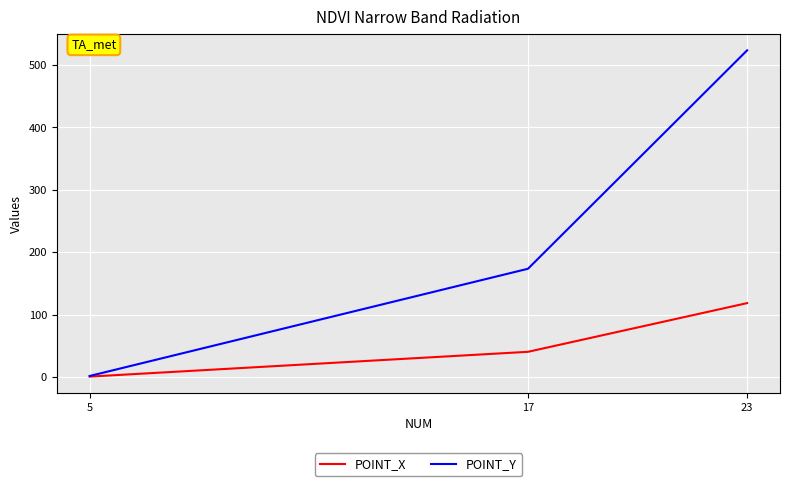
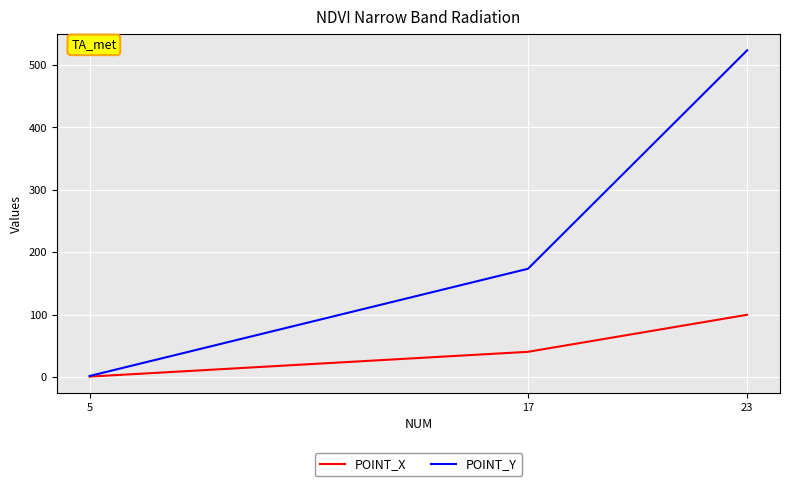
  {
    "POINT_X": {
      "17": 40,
-     "23": 120
+     "23": 100
    },
    "POINT_Y": {
      "17": 170,
      "23": 520
    }
  }
